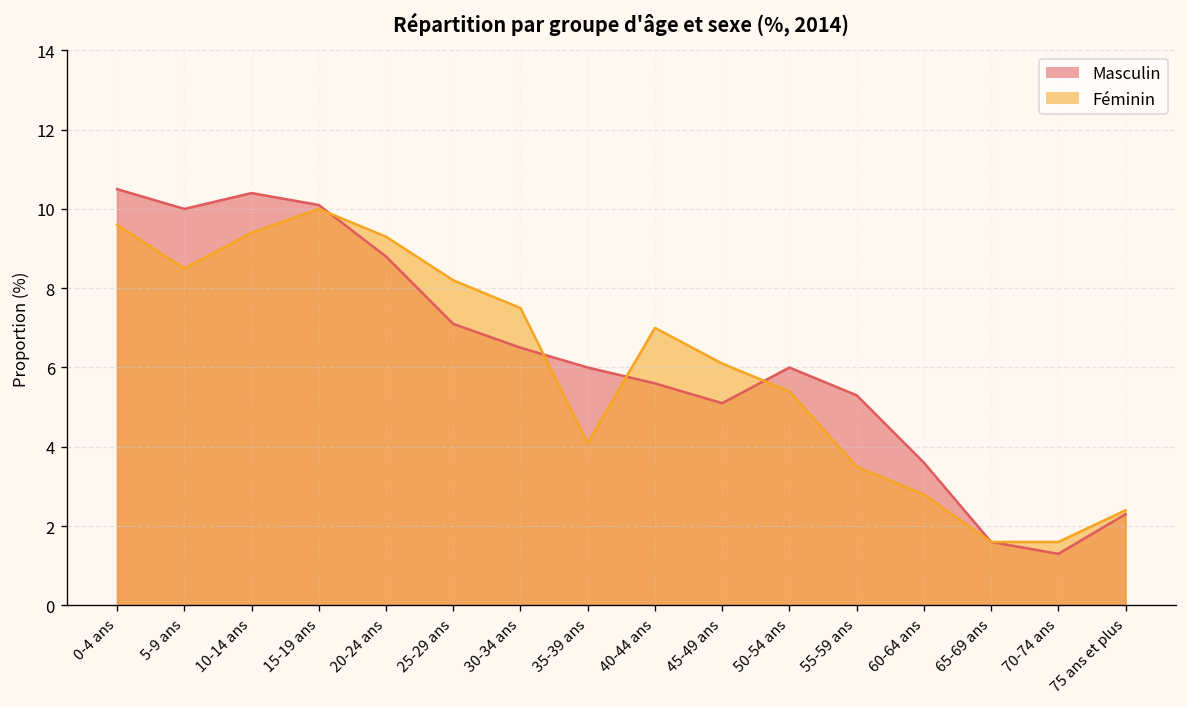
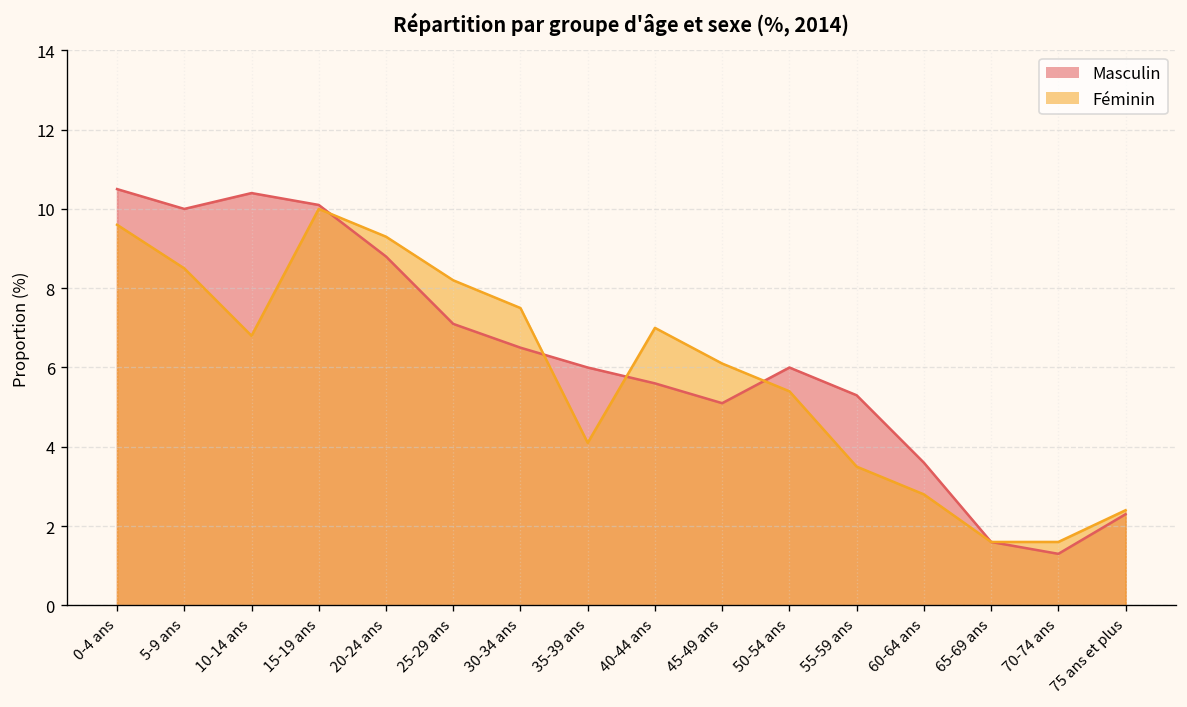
  {
    "Masculin": {
      "0-4 ans": 10.5,
      "5-9 ans": 10.0,
      "10-14 ans": 10.4,
      "15-19 ans": 10.1,
      "20-24 ans": 8.8,
      "25-29 ans": 7.1,
      "30-34 ans": 6.5,
      "35-39 ans": 6.0,
      "40-44 ans": 5.6,
      "45-49 ans": 5.1,
      "50-54 ans": 6.0,
      "55-59 ans": 5.3,
      "60-64 ans": 3.6,
      "70-74 ans": 1.3,
      "75 ans et plus": 2.3
    },
    "Féminin": {
      "0-4 ans": 9.6,
      "5-9 ans": 8.5,
-     "10-14 ans": 9.4,
+     "10-14 ans": 6.8,
      "15-19 ans": 10.0,
      "20-24 ans": 9.3,
      "25-29 ans": 8.2,
      "30-34 ans": 7.5,
      "35-39 ans": 4.1,
      "40-44 ans": 7.0,
      "45-49 ans": 6.1,
      "50-54 ans": 5.4,
      "55-59 ans": 3.5,
      "60-64 ans": 2.8,
      "70-74 ans": 1.6,
      "75 ans et plus": 2.4
    }
  }
